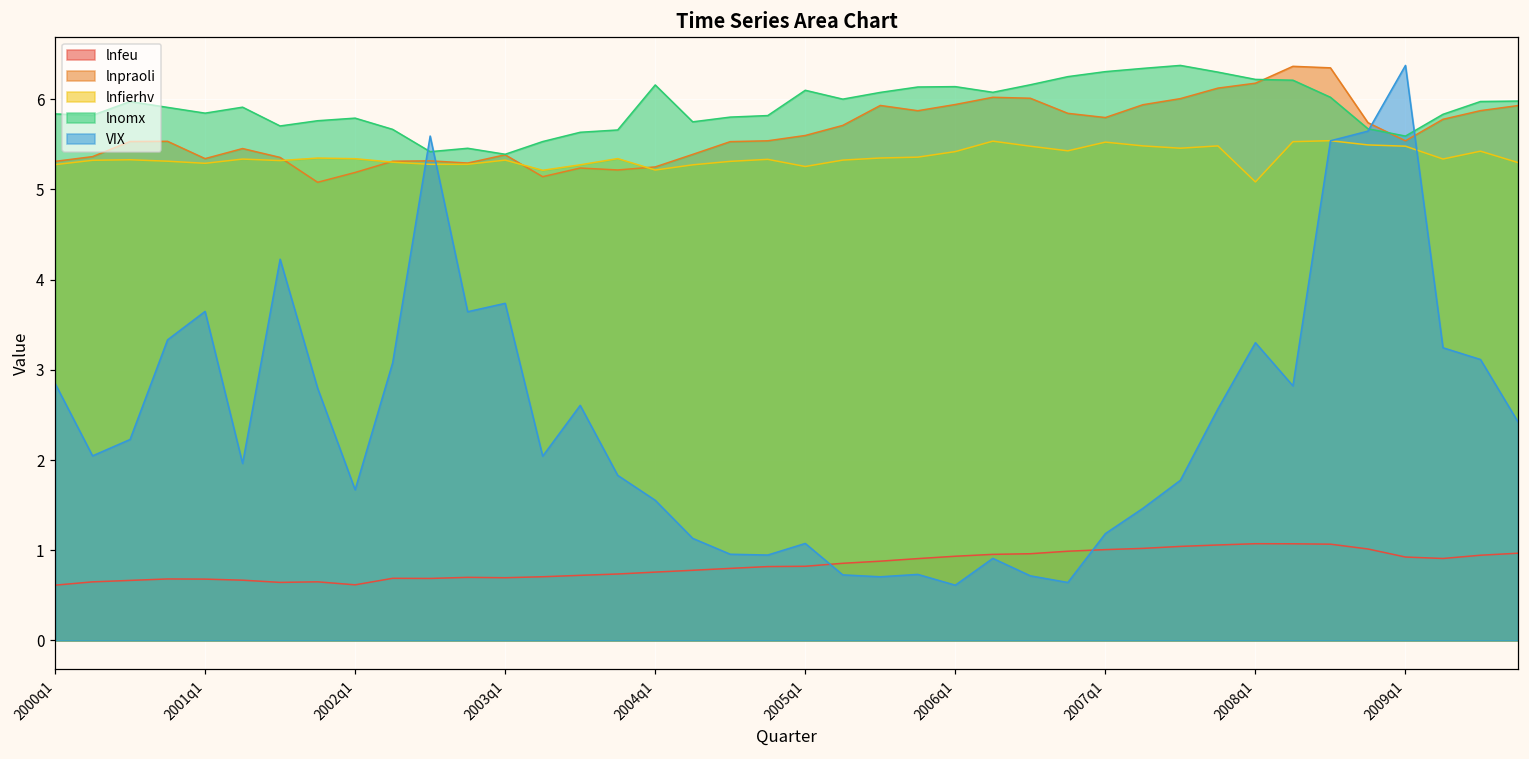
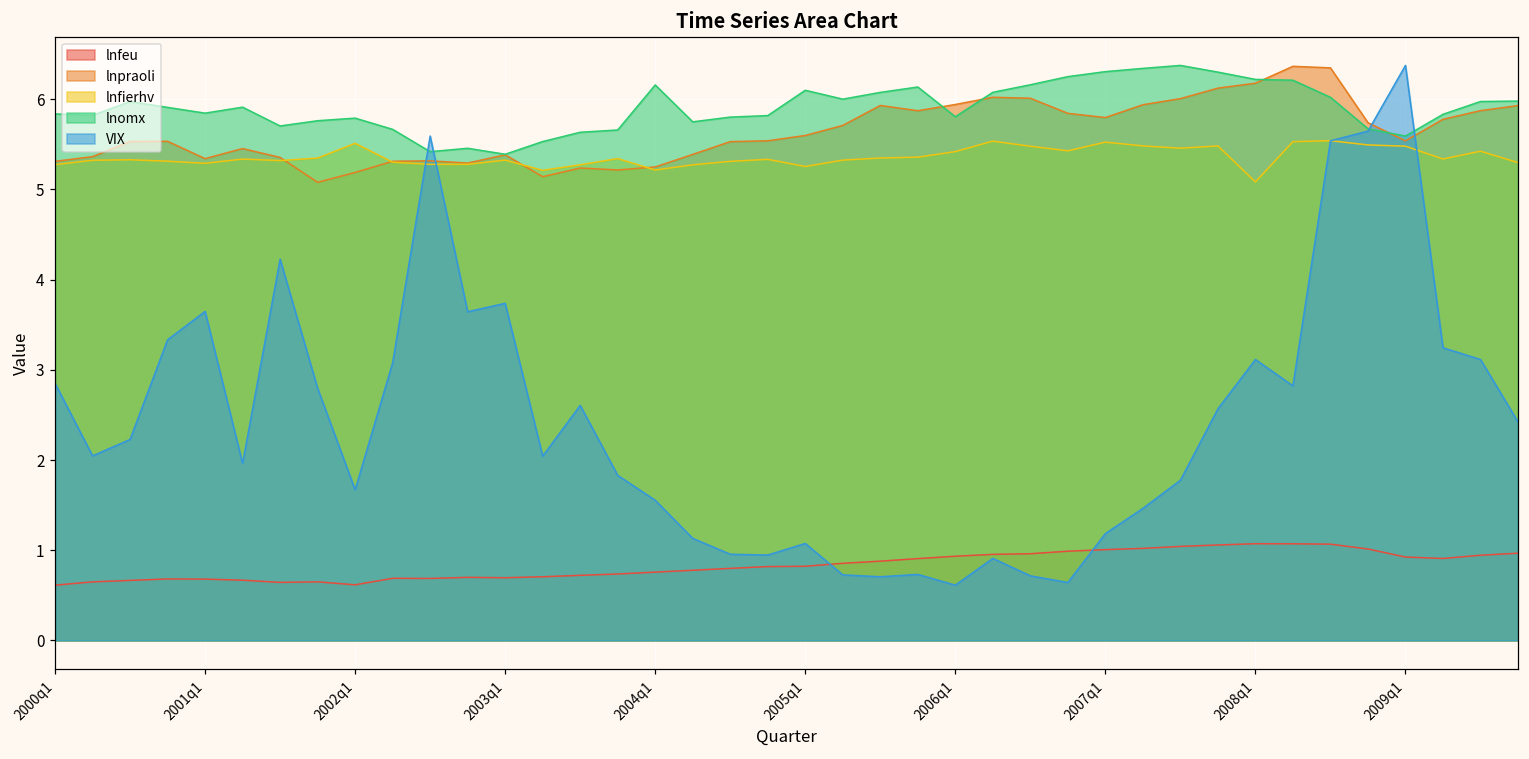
  {
    "lnfierhv": {
      "2000q1": 5.3,
      "2001q1": 5.3,
-     "2002q1": 5.3,
+     "2002q1": 5.5,
      "2003q1": 5.3,
      "2004q1": 5.2,
      "2005q1": 5.3,
      "2006q1": 5.4,
      "2007q1": 5.5,
      "2008q1": 5.1,
      "2009q1": 5.5
    },
    "lnomx": {
      "2000q1": 5.8,
      "2001q1": 5.8,
      "2002q1": 5.8,
      "2004q1": 6.2,
      "2005q1": 6.1,
-     "2006q1": 6.1,
+     "2006q1": 5.8,
      "2007q1": 6.3,
      "2008q1": 6.2,
      "2009q1": 5.6
    },
    "VIX": {
      "2000q1": 2.9,
      "2001q1": 3.6,
      "2002q1": 1.7,
      "2003q1": 3.7,
      "2004q1": 1.6,
      "2005q1": 1.1,
      "2006q1": 0.6,
      "2007q1": 1.2,
-     "2008q1": 3.3,
+     "2008q1": 3.1,
      "2009q1": 6.4
    }
  }
